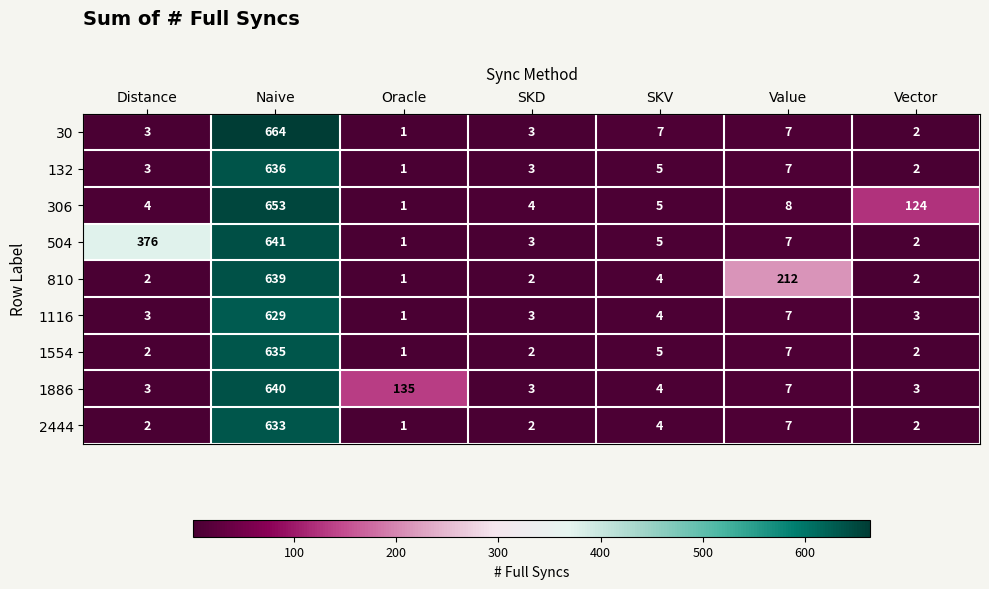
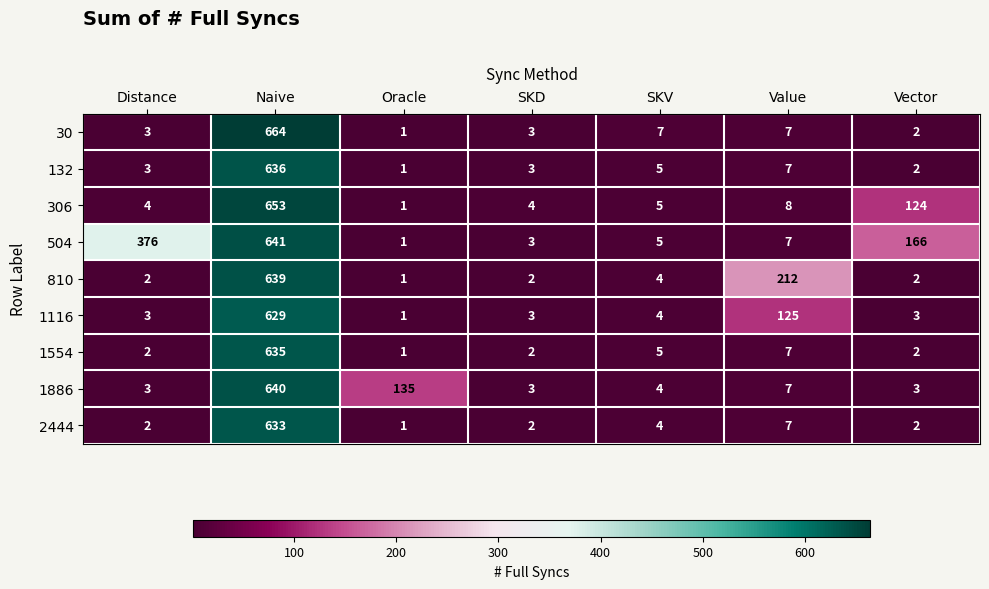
  {
    "30": {
      "Distance": 3,
      "Naive": 664,
      "Oracle": 1,
      "SKD": 3,
      "SKV": 7,
      "Value": 7,
      "Vector": 2
    },
    "132": {
      "Distance": 3,
      "Naive": 636,
      "Oracle": 1,
      "SKD": 3,
      "SKV": 5,
      "Value": 7,
      "Vector": 2
    },
    "306": {
      "Distance": 4,
      "Naive": 653,
      "Oracle": 1,
      "SKD": 4,
      "SKV": 5,
      "Value": 8,
      "Vector": 124
    },
    "504": {
      "Distance": 376,
      "Naive": 641,
      "Oracle": 1,
      "SKD": 3,
      "SKV": 5,
      "Value": 7,
-     "Vector": 2
+     "Vector": 166
    },
    "810": {
      "Distance": 2,
      "Naive": 639,
      "Oracle": 1,
      "SKD": 2,
      "SKV": 4,
      "Value": 212,
      "Vector": 2
    },
    "1116": {
      "Distance": 3,
      "Naive": 629,
      "Oracle": 1,
      "SKD": 3,
      "SKV": 4,
-     "Value": 7,
+     "Value": 125,
      "Vector": 3
    },
    "1554": {
      "Distance": 2,
      "Naive": 635,
      "Oracle": 1,
      "SKD": 2,
      "SKV": 5,
      "Value": 7,
      "Vector": 2
    },
    "1886": {
      "Distance": 3,
      "Naive": 640,
      "Oracle": 135,
      "SKD": 3,
      "SKV": 4,
      "Value": 7,
      "Vector": 3
    },
    "2444": {
      "Distance": 2,
      "Naive": 633,
      "Oracle": 1,
      "SKD": 2,
      "SKV": 4,
      "Value": 7,
      "Vector": 2
    }
  }
